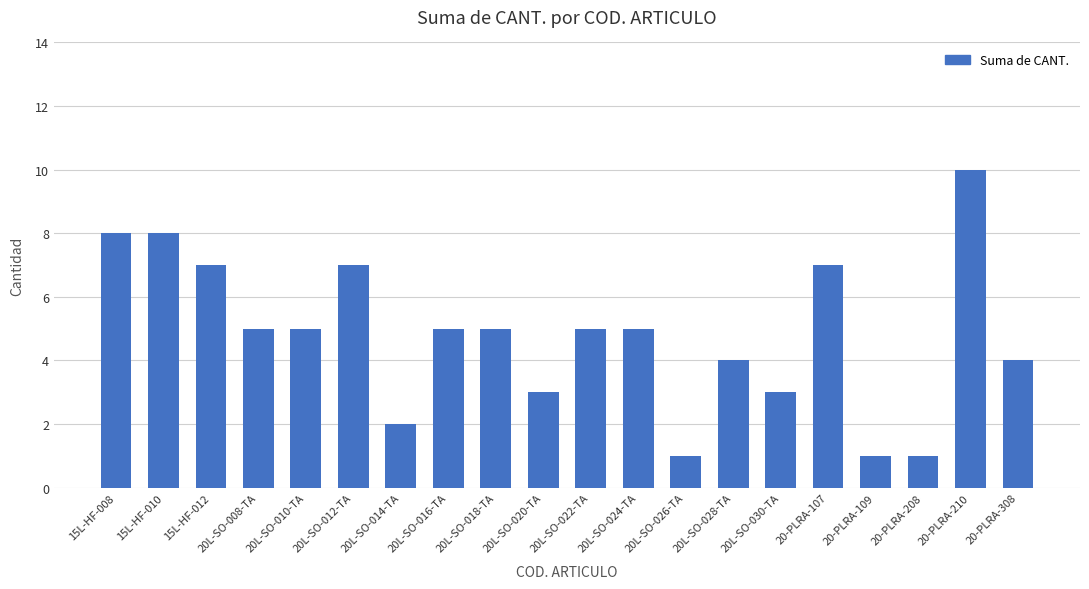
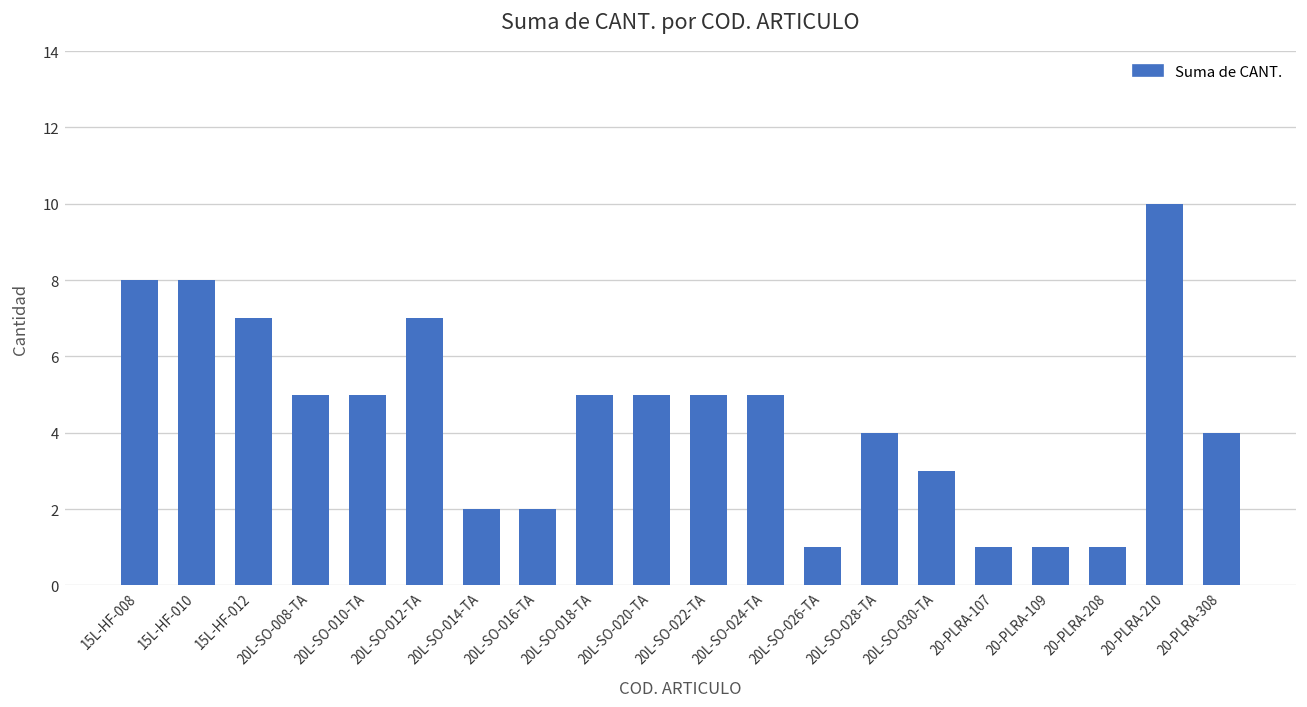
  {
    "15L-HF-008": 8,
    "15L-HF-010": 8,
    "15L-HF-012": 7,
    "20L-SO-008-TA": 5,
    "20L-SO-010-TA": 5,
    "20L-SO-012-TA": 7,
    "20L-SO-014-TA": 2,
-   "20L-SO-016-TA": 5,
+   "20L-SO-016-TA": 2,
    "20L-SO-018-TA": 5,
-   "20L-SO-020-TA": 3,
+   "20L-SO-020-TA": 5,
    "20L-SO-022-TA": 5,
    "20L-SO-024-TA": 5,
    "20L-SO-026-TA": 1,
    "20L-SO-028-TA": 4,
    "20L-SO-030-TA": 3,
-   "20-PLRA-107": 7,
+   "20-PLRA-107": 1,
    "20-PLRA-109": 1,
    "20-PLRA-208": 1,
    "20-PLRA-210": 10,
    "20-PLRA-308": 4
  }
